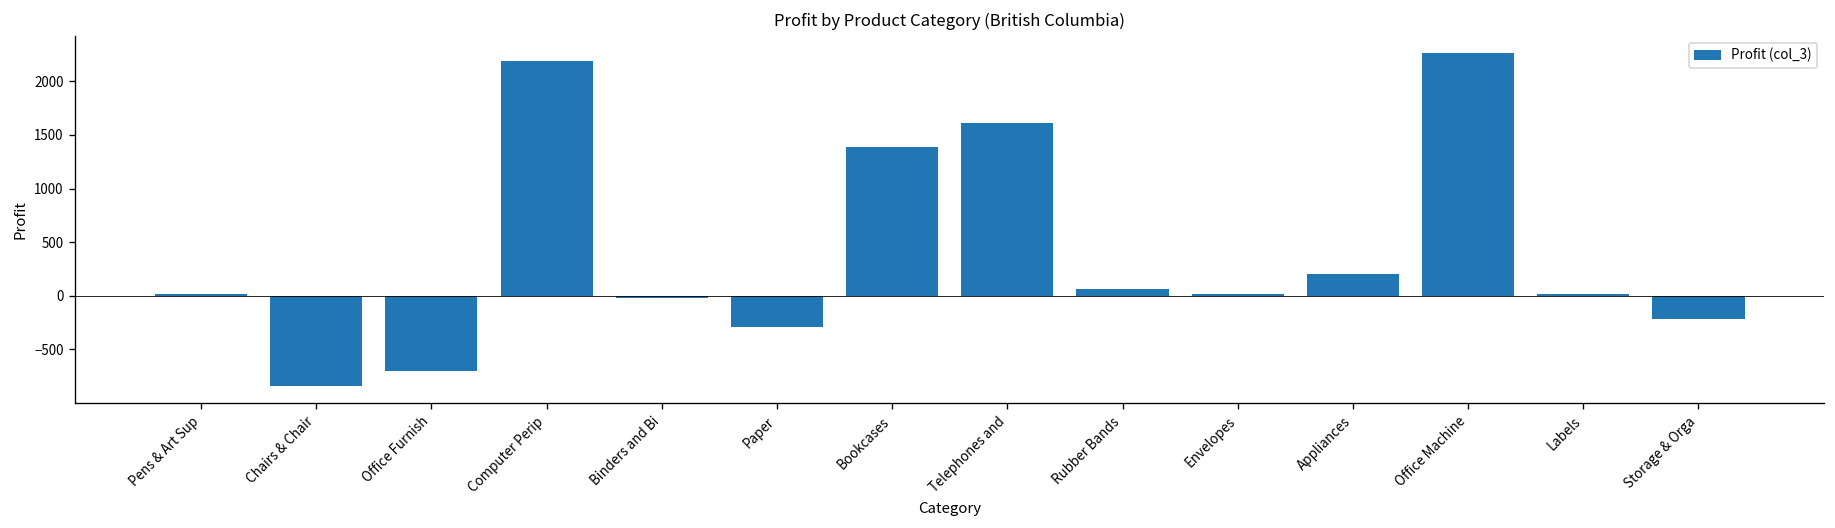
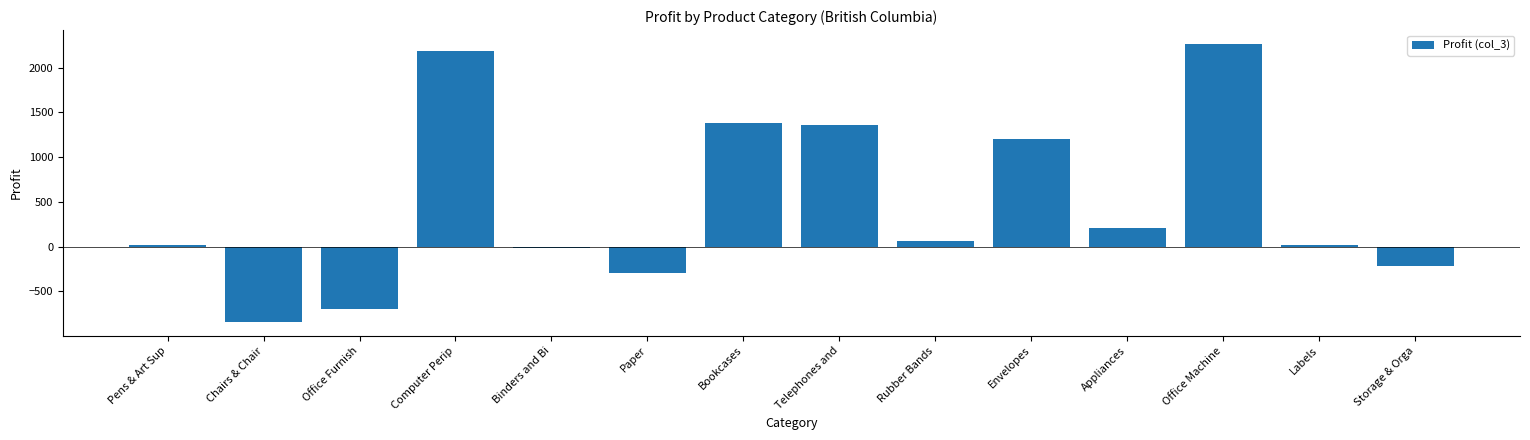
  {
    "Chairs & Chair": -800,
    "Office Furnish": -700,
    "Computer Perip": 2200,
    "Paper": -300,
    "Bookcases": 1400,
-   "Telephones and": 1600,
+   "Telephones and": 1400,
    "Rubber Bands": 100,
-   "Envelopes": 0,
+   "Envelopes": 1200,
    "Appliances": 200,
    "Office Machine": 2300,
    "Storage & Orga": -200
  }
